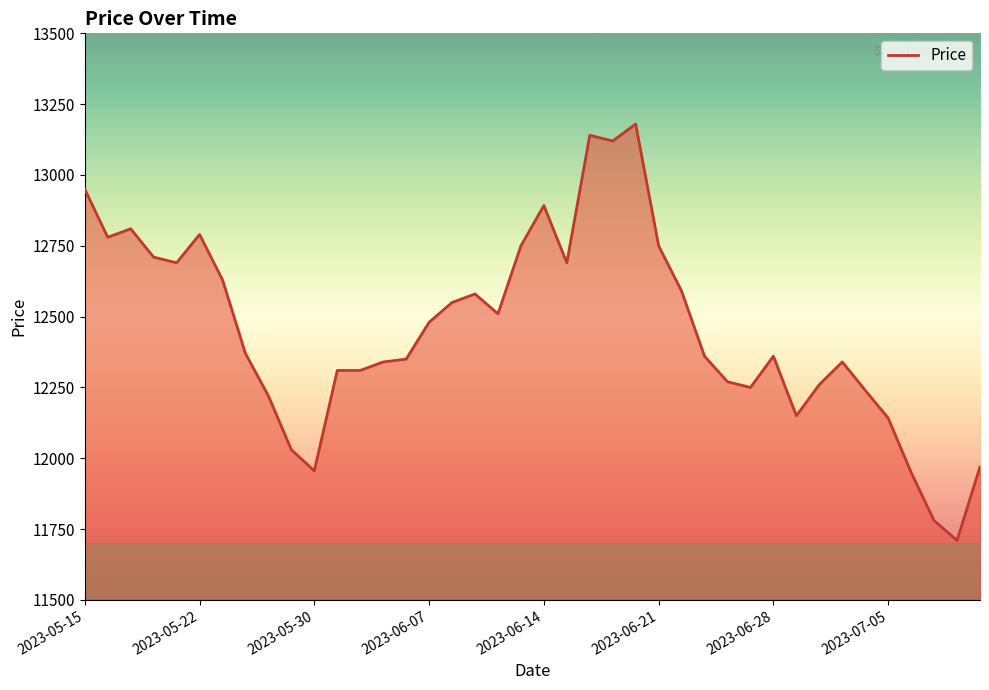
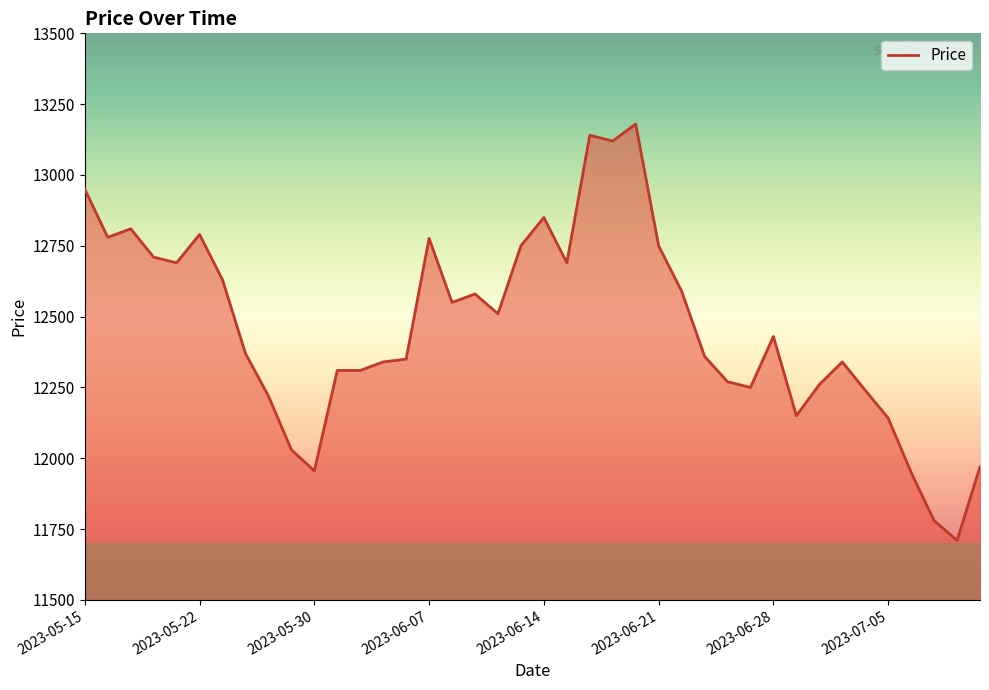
  {
    "2023-05-15": 12950,
    "2023-05-22": 12790,
    "2023-05-30": 11960,
-   "2023-06-07": 12480,
-   "2023-06-14": 12890,
+   "2023-06-07": 12780,
+   "2023-06-14": 12850,
    "2023-06-21": 12750,
-   "2023-06-28": 12360,
+   "2023-06-28": 12430,
    "2023-07-05": 12140
  }
